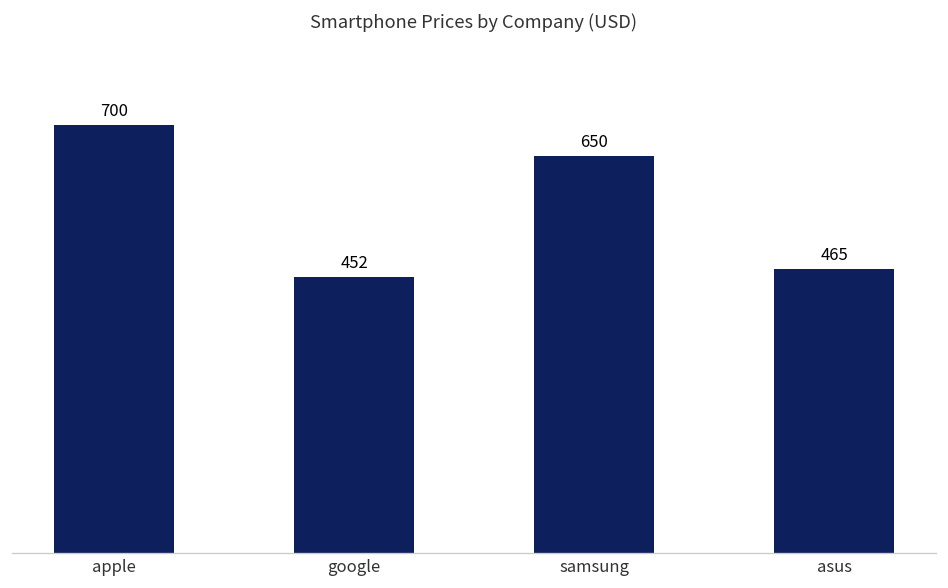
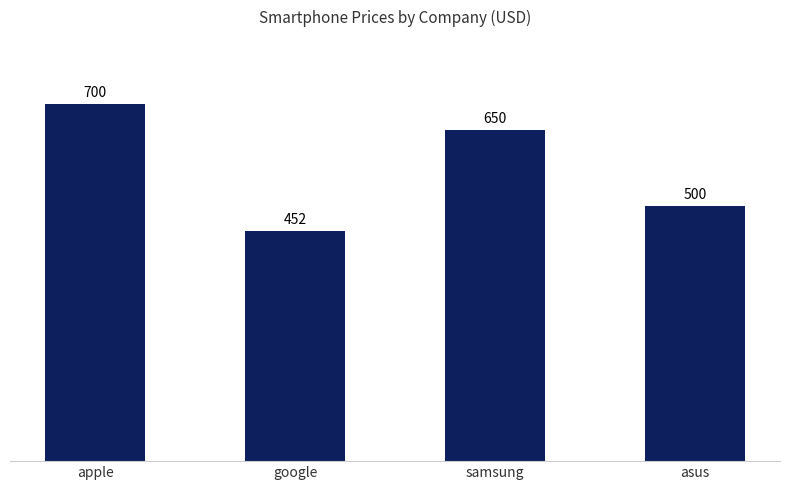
  {
    "apple": 700,
    "google": 452,
    "samsung": 650,
-   "asus": 465
+   "asus": 500
  }
